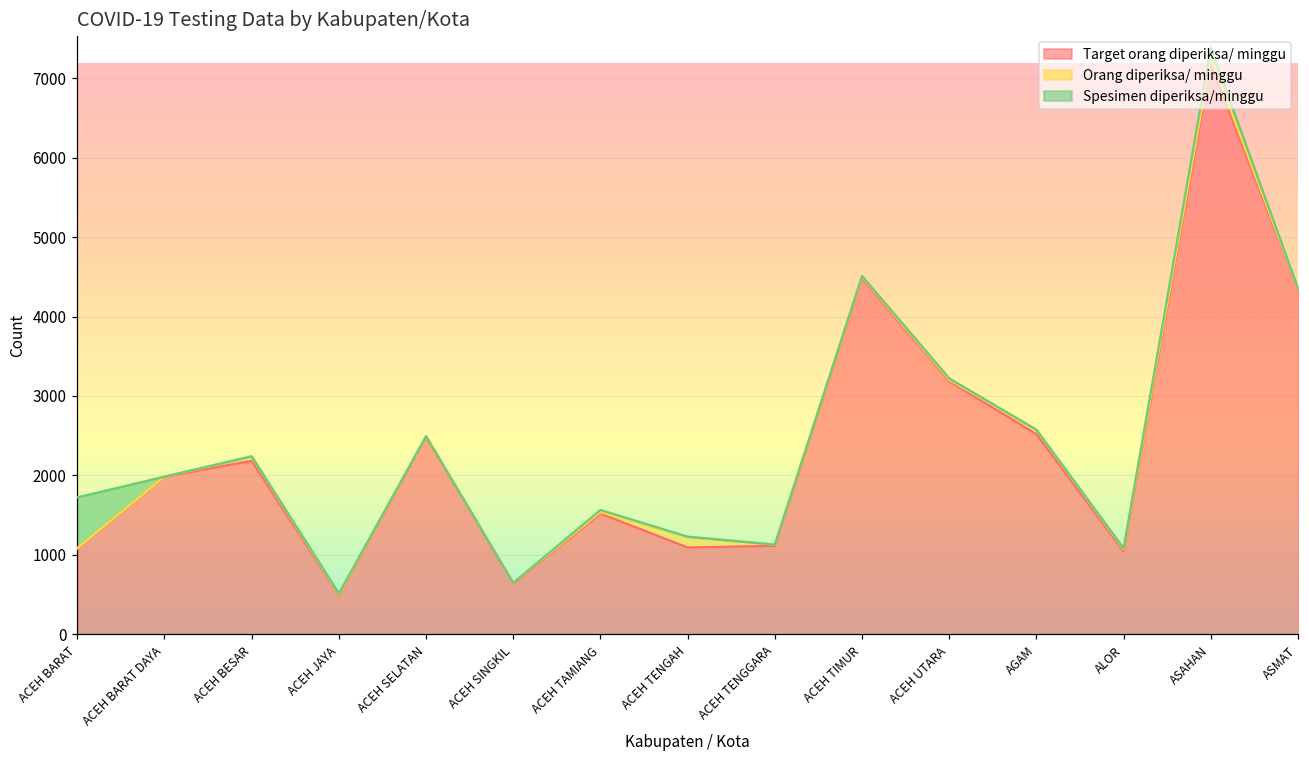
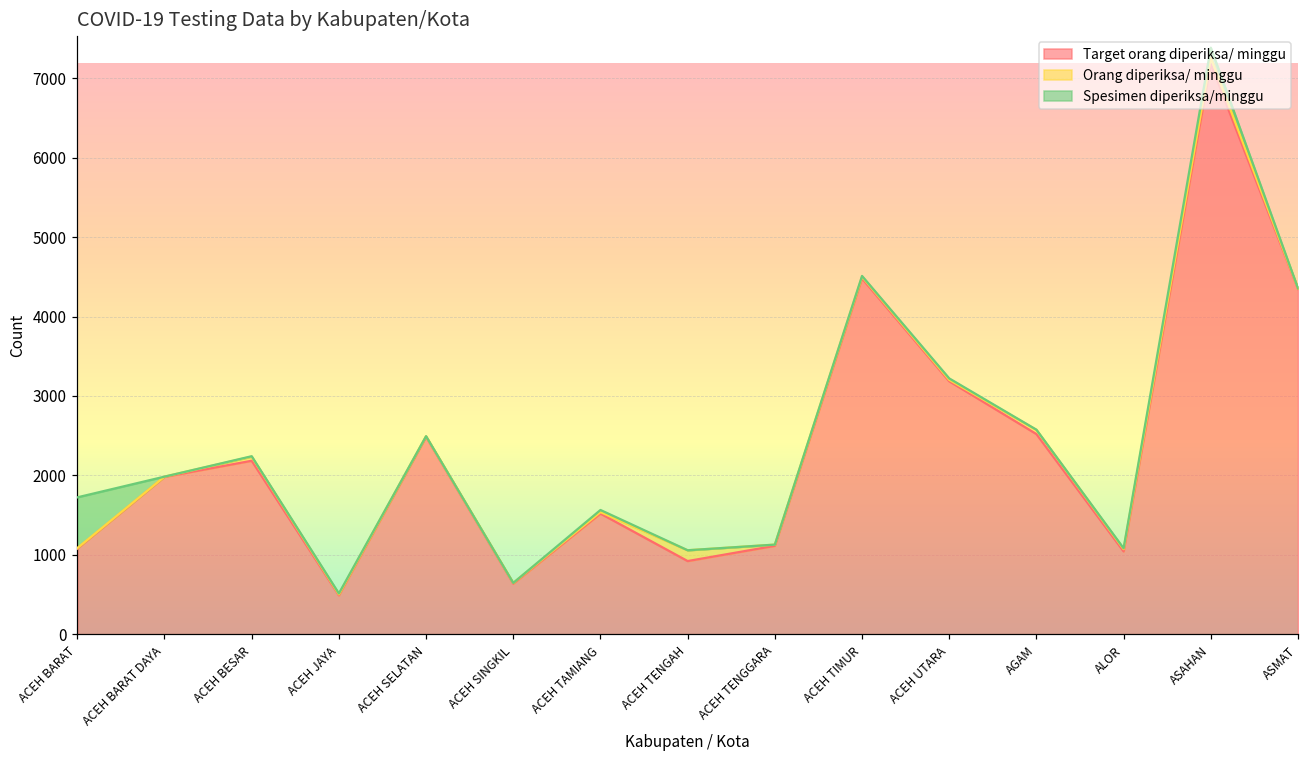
  {
    "Target orang diperiksa/ minggu": {
      "ACEH BESAR": 2200,
-     "ACEH TENGAH": 1100,
+     "ACEH TENGAH": 900,
      "AGAM": 2500
    },
    "Spesimen diperiksa/minggu": {
      "ACEH BARAT": 600
    }
  }
